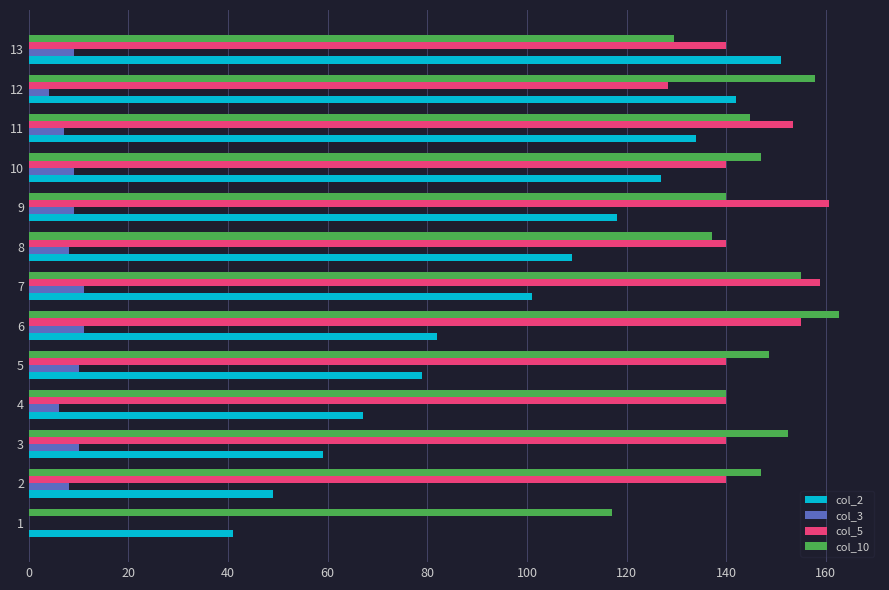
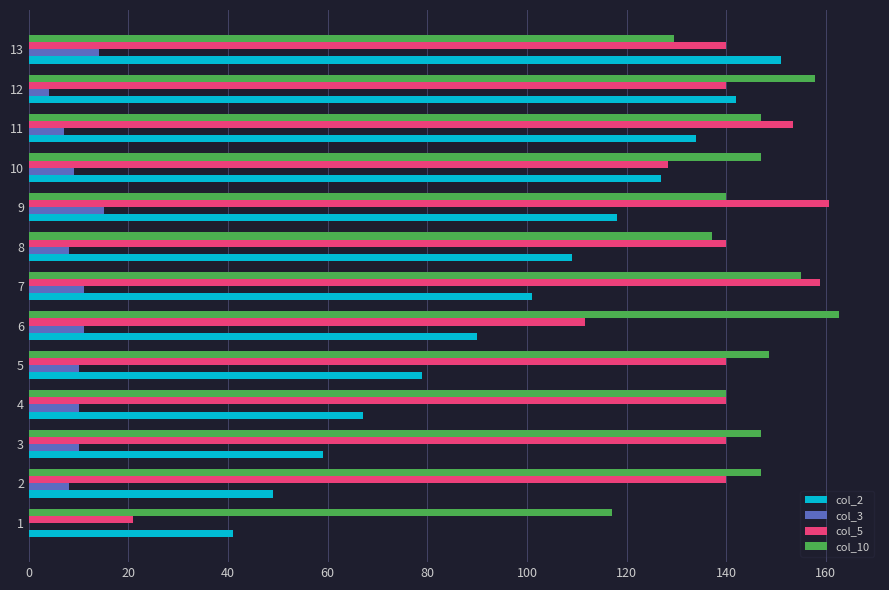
  {
    "col_2": {
      "13": 151,
      "12": 142,
      "11": 134,
      "10": 127,
      "9": 118,
      "8": 109,
      "7": 101,
-     "6": 82,
+     "6": 90,
      "5": 79,
      "4": 67,
      "3": 59,
      "2": 49,
      "1": 41
    },
    "col_3": {
-     "13": 9,
+     "13": 14,
      "12": 4,
      "11": 7,
      "10": 9,
-     "9": 9,
+     "9": 15,
      "8": 8,
      "7": 11,
      "6": 11,
      "5": 10,
-     "4": 6,
+     "4": 10,
      "3": 10,
      "2": 8,
      "1": 0
    },
    "col_5": {
      "13": 140,
-     "12": 128,
+     "12": 140,
      "11": 154,
-     "10": 140,
+     "10": 128,
      "9": 161,
      "8": 140,
      "7": 159,
-     "6": 155,
+     "6": 112,
      "5": 140,
      "4": 140,
      "3": 140,
      "2": 140,
-     "1": 0
+     "1": 21
    },
    "col_10": {
      "13": 130,
      "12": 158,
-     "11": 145,
+     "11": 147,
      "10": 147,
      "9": 140,
      "8": 137,
      "7": 155,
      "6": 163,
      "5": 149,
      "4": 140,
-     "3": 153,
+     "3": 147,
      "2": 147,
      "1": 117
    }
  }
